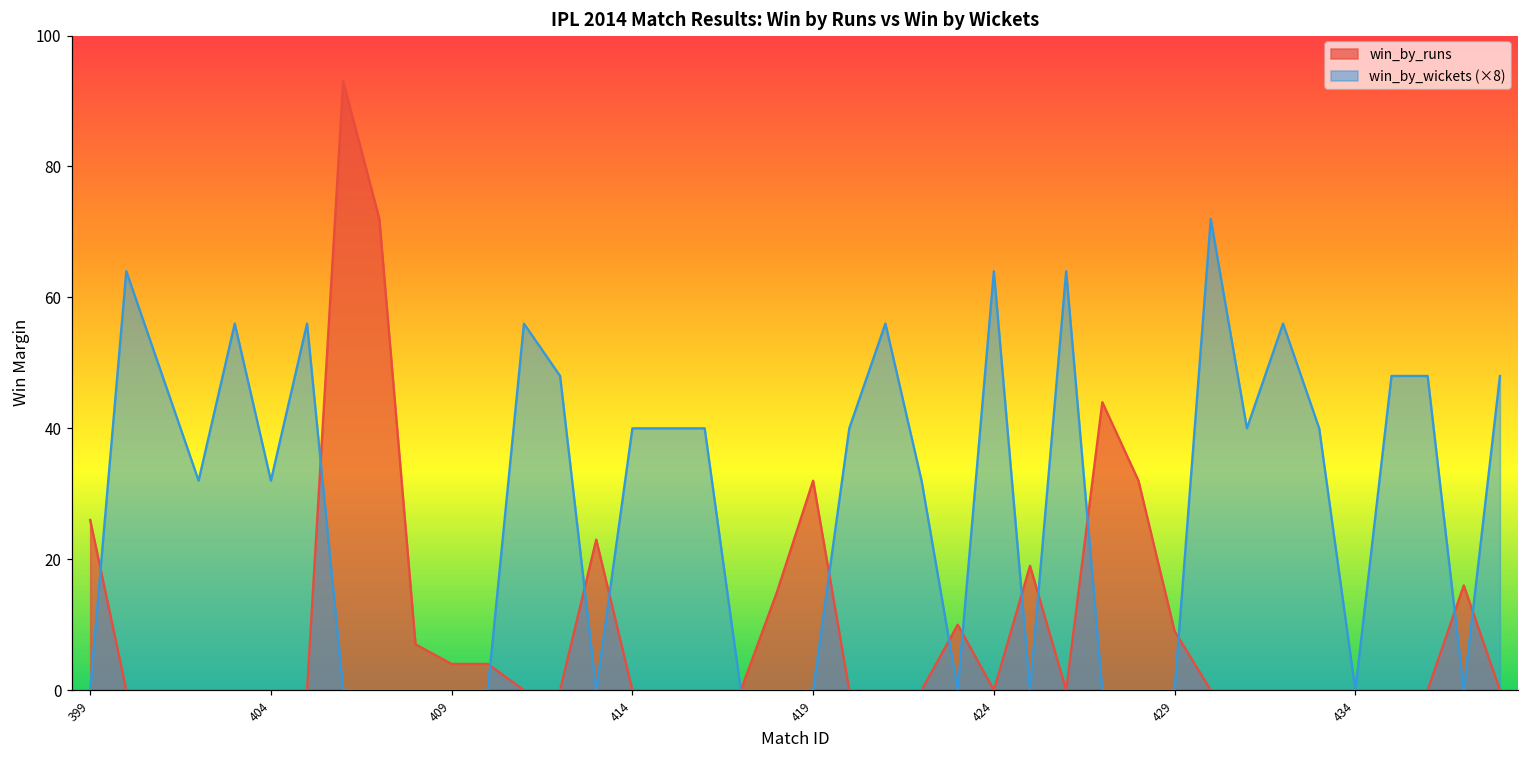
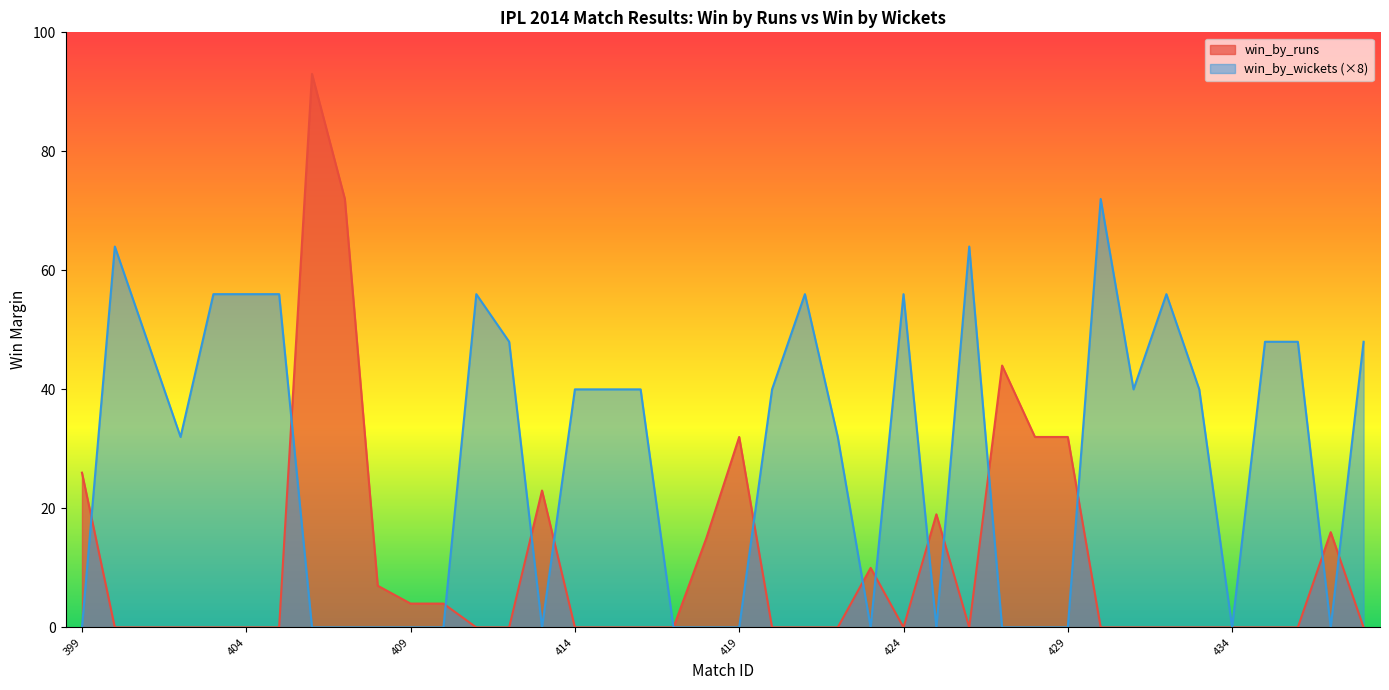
  {
    "win_by_runs": {
      "399": 26,
      "404": 0,
      "409": 4,
      "414": 0,
      "419": 32,
      "424": 0,
-     "429": 9
+     "429": 32
    },
    "win_by_wickets (×8)": {
      "399": 0,
-     "404": 32,
+     "404": 56,
      "409": 0,
      "414": 40,
      "419": 0,
-     "424": 64,
+     "424": 56,
      "429": 0
    }
  }
